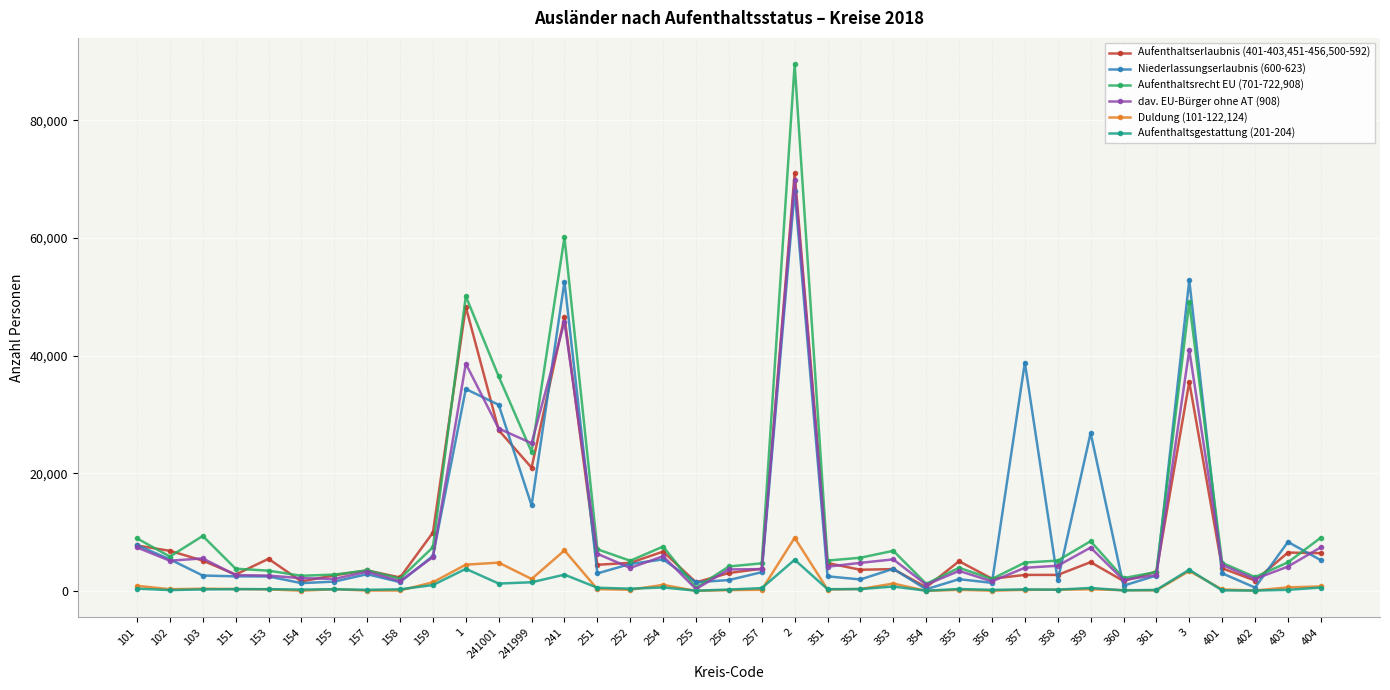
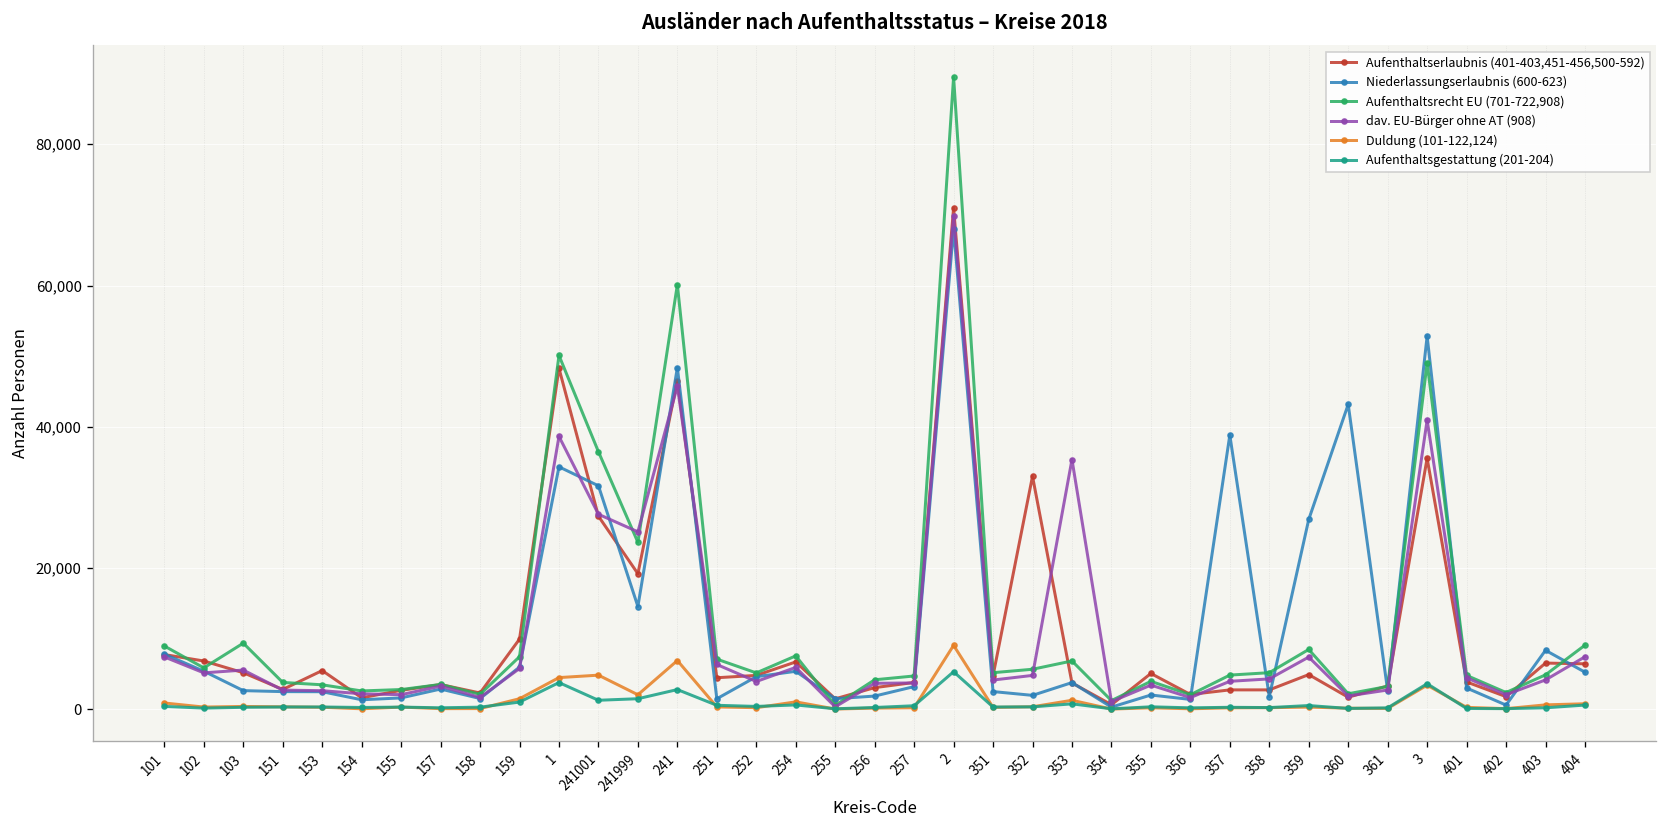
  {
    "Aufenthaltserlaubnis (401-403,451-456,500-592)": {
      "102": "7,000",
      "153": "6,000",
      "159": "10,000",
      "1": "48,000",
-     "241999": "21,000",
+     "241999": "19,000",
      "241": "47,000",
      "251": "4,000",
      "254": "7,000",
      "256": "3,000",
      "2": "71,000",
-     "352": "4,000",
+     "352": "33,000",
      "355": "5,000",
      "357": "3,000",
      "358": "3,000",
      "359": "5,000",
      "3": "36,000",
      "401": "4,000",
      "403": "7,000",
      "404": "6,000"
    },
    "Niederlassungserlaubnis (600-623)": {
      "103": "3,000",
      "155": "2,000",
      "1": "34,000",
      "241001": "32,000",
      "241999": "15,000",
-     "241": "53,000",
-     "251": "3,000",
+     "241": "48,000",
+     "251": "2,000",
      "254": "5,000",
      "256": "2,000",
      "257": "3,000",
      "2": "68,000",
      "351": "3,000",
      "352": "2,000",
      "355": "2,000",
      "357": "39,000",
      "358": "2,000",
      "359": "27,000",
-     "360": "1,000",
+     "360": "43,000",
      "3": "53,000",
      "401": "3,000",
      "402": "1,000",
      "403": "8,000",
      "404": "5,000"
    },
    "dav. EU-Bürger ohne AT (908)": {
      "155": "2,000",
      "1": "39,000",
      "241999": "25,000",
      "241": "46,000",
      "251": "6,000",
      "252": "4,000",
      "254": "6,000",
      "256": "4,000",
      "2": "70,000",
      "351": "4,000",
      "352": "5,000",
-     "353": "5,000",
+     "353": "35,000",
      "355": "3,000",
      "357": "4,000",
      "358": "4,000",
      "359": "7,000",
      "3": "41,000",
      "403": "4,000",
      "404": "7,000"
    },
    "Duldung (101-122,124)": {
      "101": "1,000",
      "159": "2,000",
      "1": "5,000",
      "241001": "5,000",
      "241999": "2,000",
      "241": "7,000",
      "2": "9,000",
      "353": "1,000"
    }
  }
